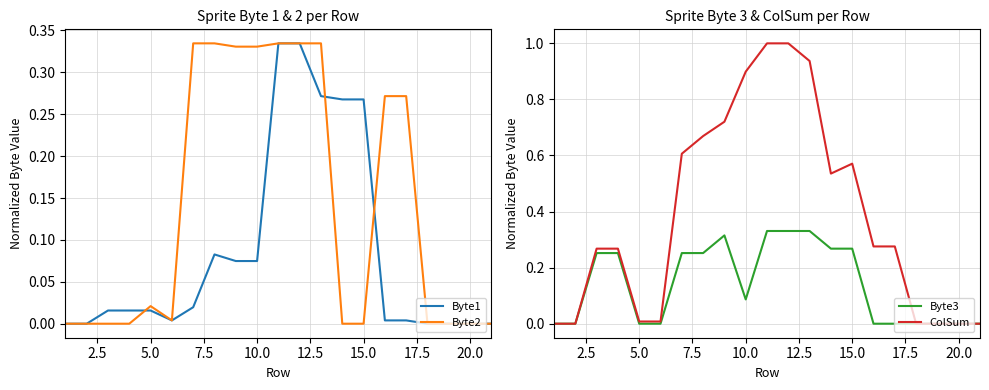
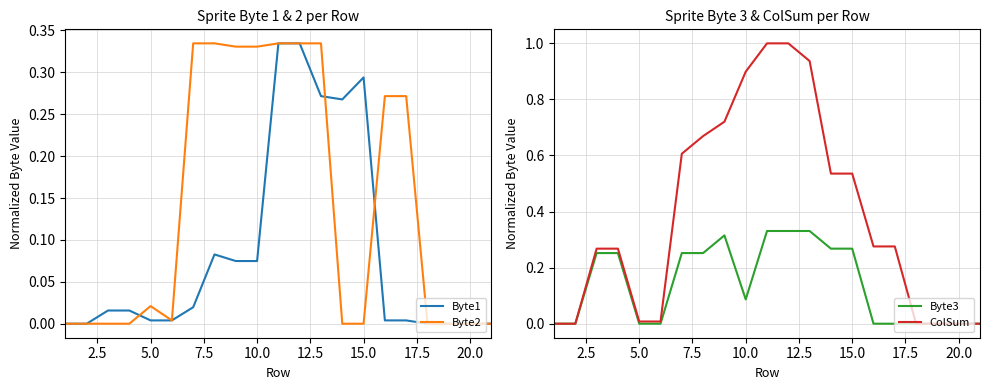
  {
    "Sprite Byte 1 & 2 per Row": {
      "Byte1": {
-       "5.0": 0.02,
+       "5.0": 0.00,
        "10.0": 0.07,
-       "15.0": 0.27
+       "15.0": 0.29
      },
      "Byte2": {
        "5.0": 0.02,
        "10.0": 0.33,
        "15.0": 0.00
      }
    },
    "Sprite Byte 3 & ColSum per Row": {
      "Byte3": {
        "10.0": 0.09,
        "15.0": 0.27
      },
      "ColSum": {
        "10.0": 0.90,
-       "15.0": 0.57
+       "15.0": 0.54
      }
    }
  }
